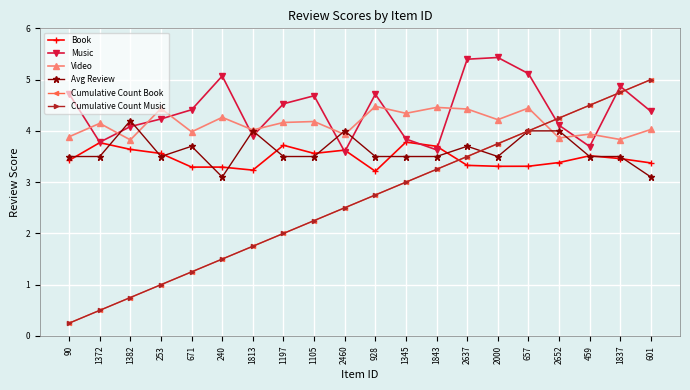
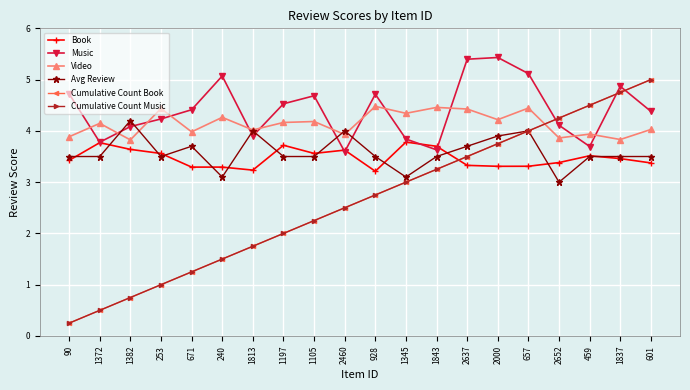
  {
    "Book": {
      "90": 3.4,
      "1382": 3.6,
      "253": 3.6,
      "671": 3.3,
      "240": 3.3,
      "1813": 3.2,
      "1197": 3.7,
      "1105": 3.6,
      "928": 3.2,
      "1345": 3.8,
      "1843": 3.7,
      "2637": 3.3,
      "2000": 3.3,
      "657": 3.3,
      "2652": 3.4,
      "601": 3.4
    },
    "Video": {
      "90": 3.9,
      "1372": 4.1,
      "1382": 3.8,
      "671": 4.0,
      "240": 4.3,
      "1197": 4.2,
      "1105": 4.2,
      "2460": 3.9,
      "928": 4.5,
      "1345": 4.3,
      "1843": 4.5,
      "2637": 4.4,
      "2000": 4.2,
      "657": 4.4,
      "2652": 3.9,
      "459": 3.9,
      "1837": 3.8,
      "601": 4.0
    },
    "Avg Review": {
      "90": 3.5,
      "1372": 3.5,
      "1382": 4.2,
      "253": 3.5,
      "671": 3.7,
      "240": 3.1,
      "1197": 3.5,
      "1105": 3.5,
      "2460": 4.0,
      "928": 3.5,
-     "1345": 3.5,
+     "1345": 3.1,
      "1843": 3.5,
      "2637": 3.7,
-     "2000": 3.5,
-     "2652": 4,
-     "601": 3.1
+     "2000": 3.9,
+     "2652": 3,
+     "601": 3.5
    }
  }
